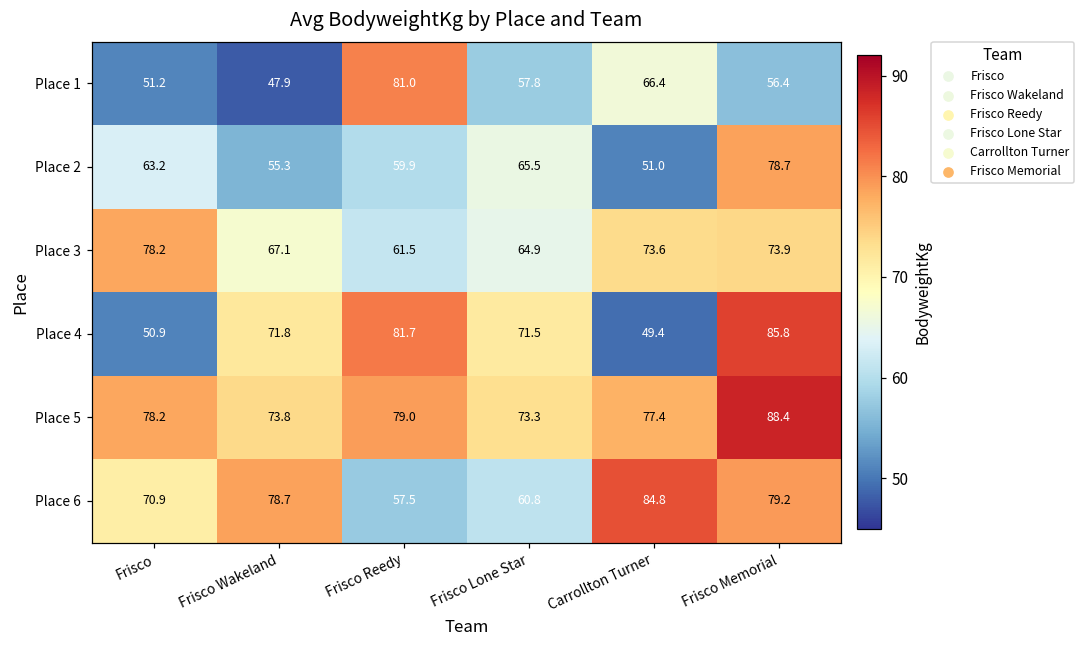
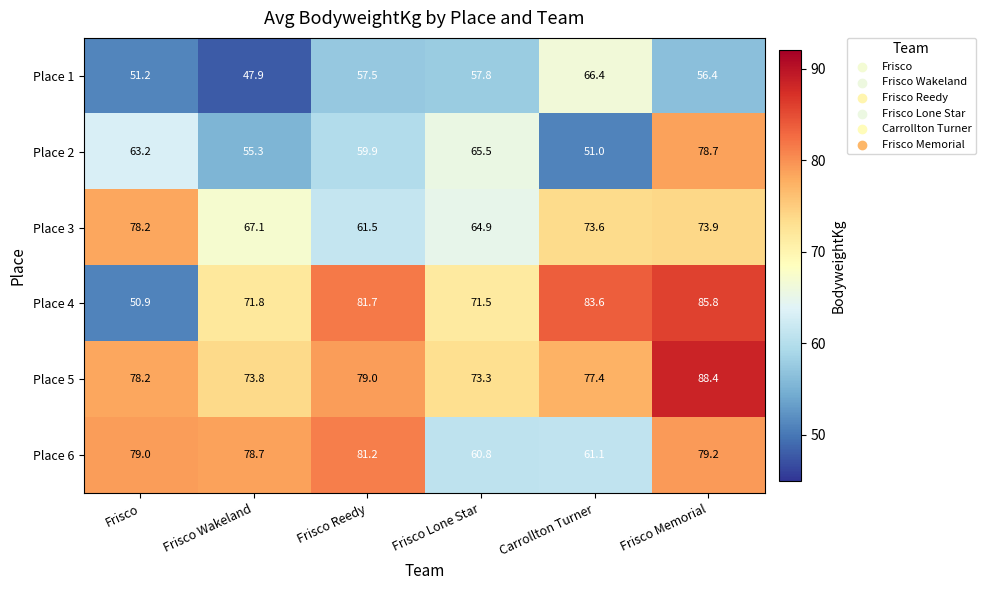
  {
    "Place 1": {
      "Frisco": 51.2,
      "Frisco Wakeland": 47.9,
-     "Frisco Reedy": 81.0,
+     "Frisco Reedy": 57.5,
      "Frisco Lone Star": 57.8,
      "Carrollton Turner": 66.4,
      "Frisco Memorial": 56.4
    },
    "Place 2": {
      "Frisco": 63.2,
      "Frisco Wakeland": 55.3,
      "Frisco Reedy": 59.9,
      "Frisco Lone Star": 65.5,
      "Carrollton Turner": 51.0,
      "Frisco Memorial": 78.7
    },
    "Place 3": {
      "Frisco": 78.2,
      "Frisco Wakeland": 67.1,
      "Frisco Reedy": 61.5,
      "Frisco Lone Star": 64.9,
      "Carrollton Turner": 73.6,
      "Frisco Memorial": 73.9
    },
    "Place 4": {
      "Frisco": 50.9,
      "Frisco Wakeland": 71.8,
      "Frisco Reedy": 81.7,
      "Frisco Lone Star": 71.5,
-     "Carrollton Turner": 49.4,
+     "Carrollton Turner": 83.6,
      "Frisco Memorial": 85.8
    },
    "Place 5": {
      "Frisco": 78.2,
      "Frisco Wakeland": 73.8,
      "Frisco Reedy": 79.0,
      "Frisco Lone Star": 73.3,
      "Carrollton Turner": 77.4,
      "Frisco Memorial": 88.4
    },
    "Place 6": {
-     "Frisco": 70.9,
+     "Frisco": 79.0,
      "Frisco Wakeland": 78.7,
-     "Frisco Reedy": 57.5,
+     "Frisco Reedy": 81.2,
      "Frisco Lone Star": 60.8,
-     "Carrollton Turner": 84.8,
+     "Carrollton Turner": 61.1,
      "Frisco Memorial": 79.2
    }
  }
